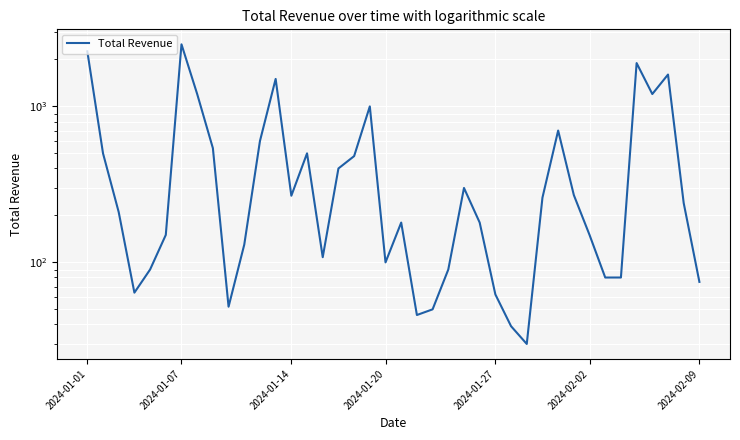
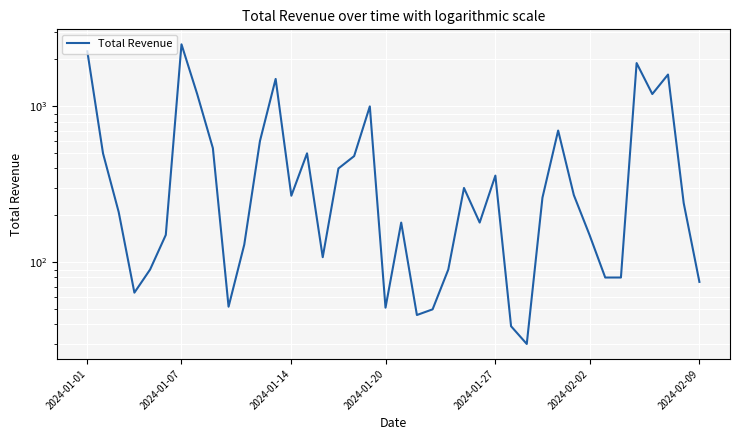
  {
    "2024-01-07": 2500,
    "2024-01-14": 270,
-   "2024-01-20": 100,
-   "2024-01-27": 62,
+   "2024-01-20": 51,
+   "2024-01-27": 360,
    "2024-02-02": 150,
    "2024-02-09": 70
  }
